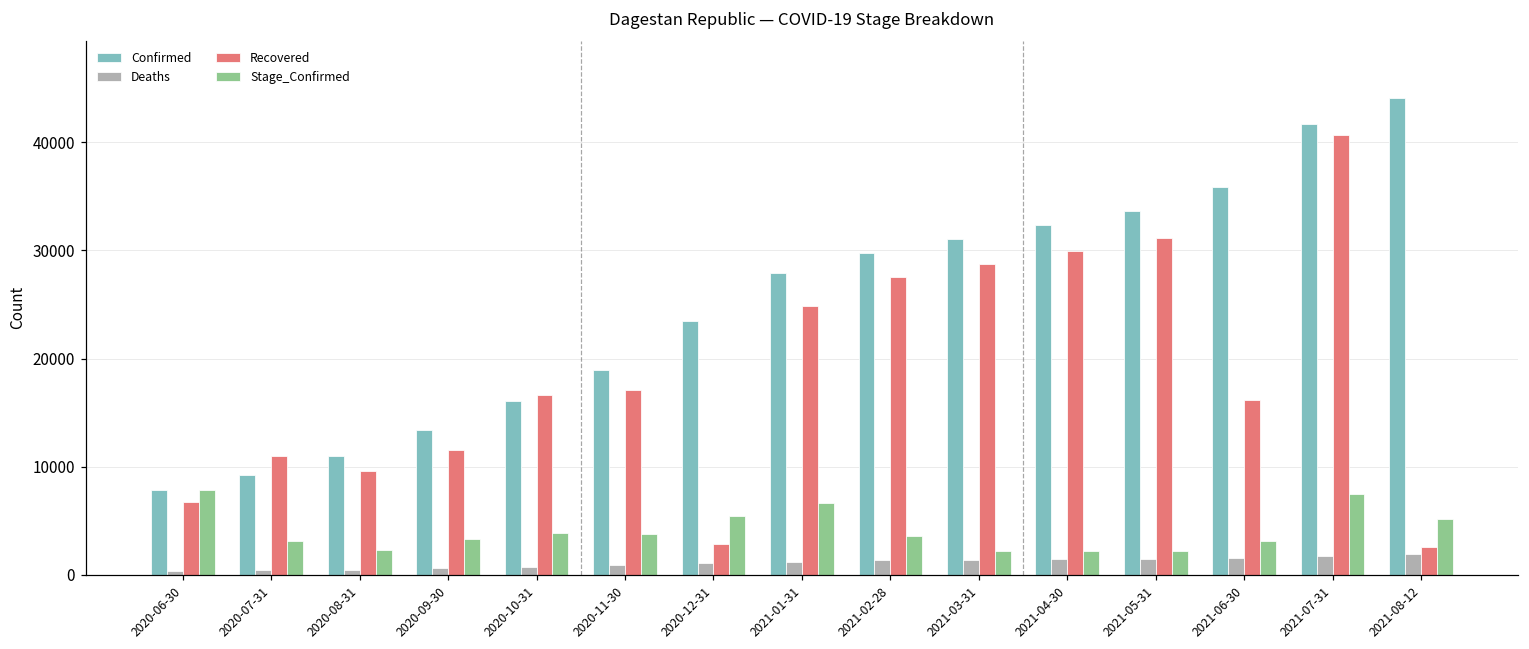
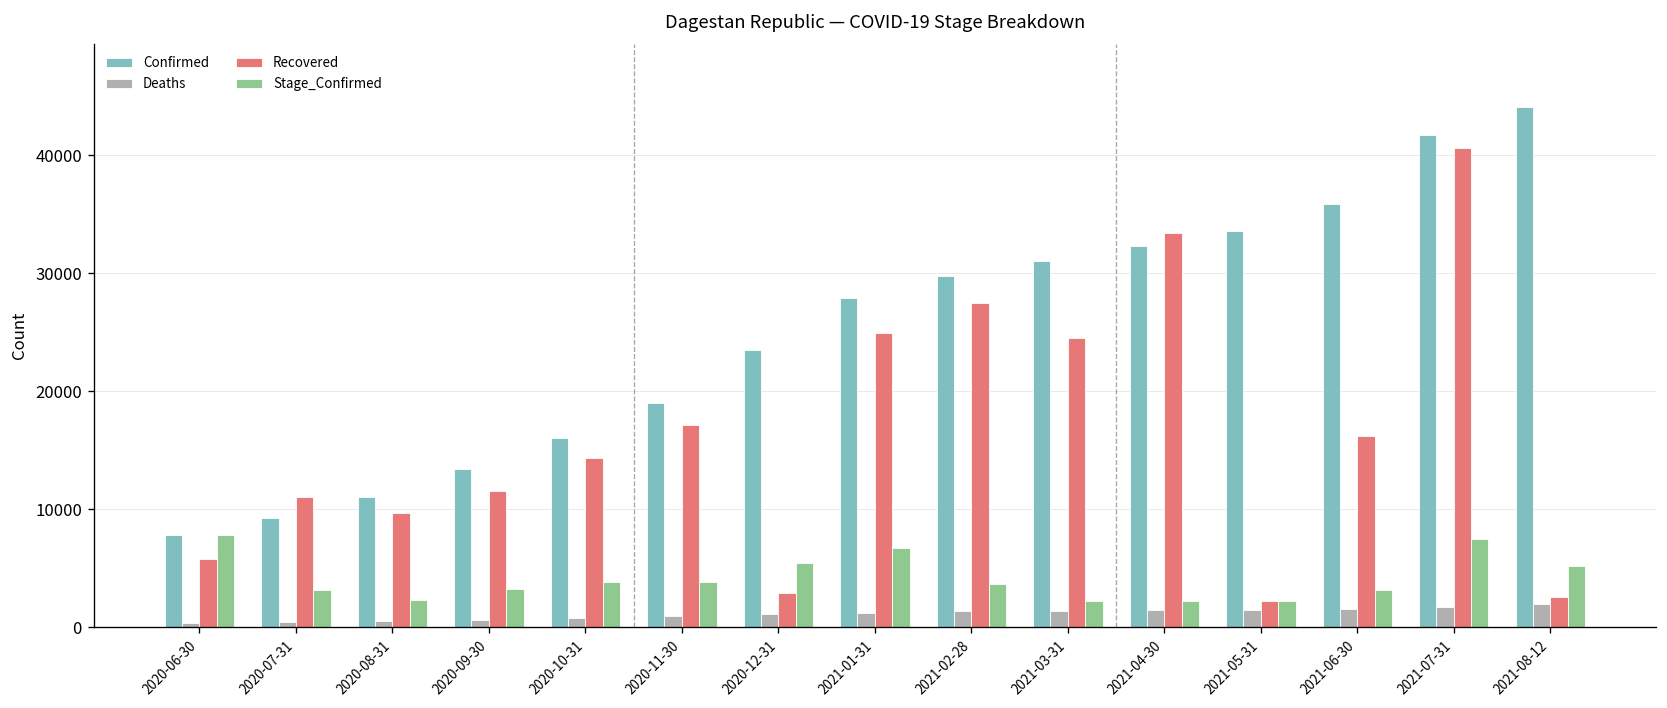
  {
    "Recovered": {
-     "2020-06-30": 7000,
+     "2020-06-30": 6000,
      "2020-07-31": 11000,
      "2020-08-31": 10000,
      "2020-09-30": 12000,
-     "2020-10-31": 17000,
+     "2020-10-31": 14000,
      "2020-11-30": 17000,
      "2020-12-31": 3000,
      "2021-01-31": 25000,
      "2021-02-28": 28000,
-     "2021-03-31": 29000,
-     "2021-04-30": 30000,
-     "2021-05-31": 31000,
+     "2021-03-31": 25000,
+     "2021-04-30": 33000,
+     "2021-05-31": 2000,
      "2021-06-30": 16000,
      "2021-07-31": 41000,
      "2021-08-12": 3000
    }
  }
